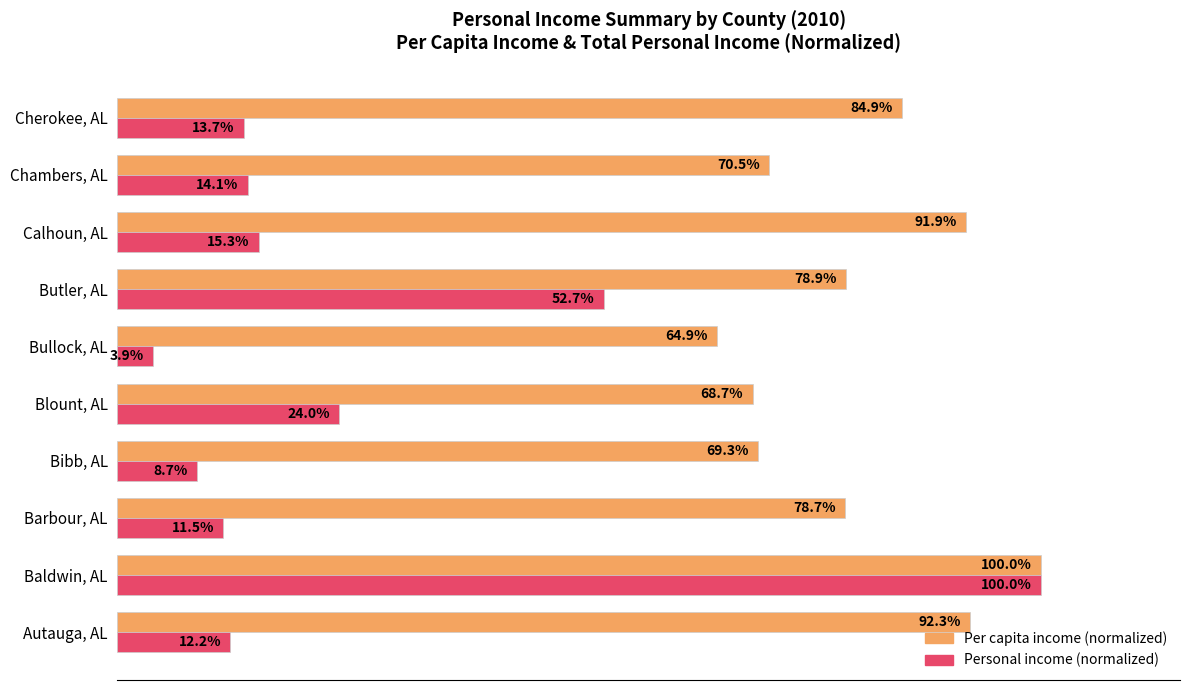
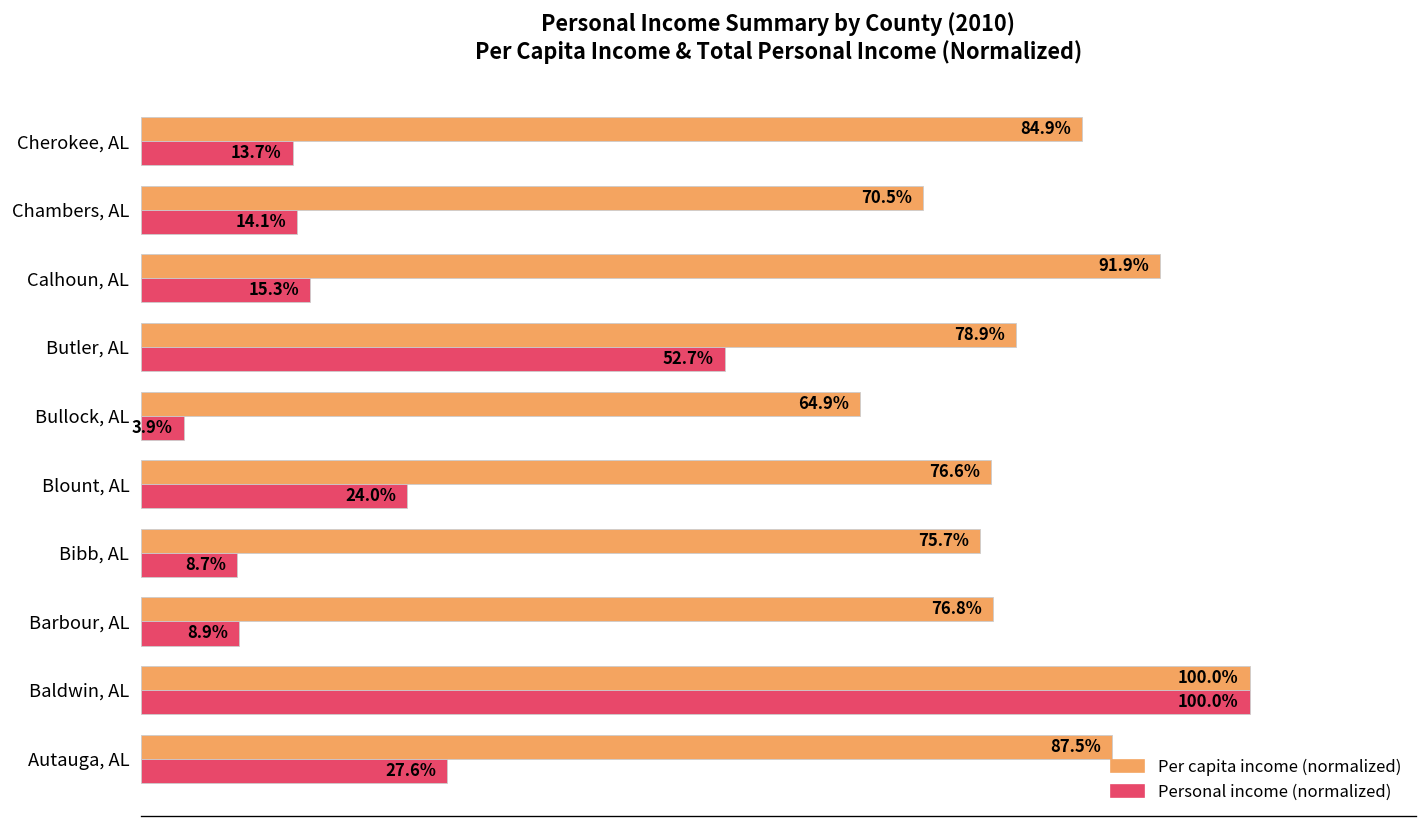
  {
    "Per capita income (normalized)": {
      "Cherokee, AL": "84.9%",
      "Chambers, AL": "70.5%",
      "Calhoun, AL": "91.9%",
      "Butler, AL": "78.9%",
      "Bullock, AL": "64.9%",
-     "Blount, AL": "68.7%",
-     "Bibb, AL": "69.3%",
-     "Barbour, AL": "78.7%",
+     "Blount, AL": "76.6%",
+     "Bibb, AL": "75.7%",
+     "Barbour, AL": "76.8%",
      "Baldwin, AL": "100.0%",
-     "Autauga, AL": "92.3%"
+     "Autauga, AL": "87.5%"
    },
    "Personal income (normalized)": {
      "Cherokee, AL": "13.7%",
      "Chambers, AL": "14.1%",
      "Calhoun, AL": "15.3%",
      "Butler, AL": "52.7%",
      "Bullock, AL": "3.9%",
      "Blount, AL": "24.0%",
      "Bibb, AL": "8.7%",
-     "Barbour, AL": "11.5%",
+     "Barbour, AL": "8.9%",
      "Baldwin, AL": "100.0%",
-     "Autauga, AL": "12.2%"
+     "Autauga, AL": "27.6%"
    }
  }
